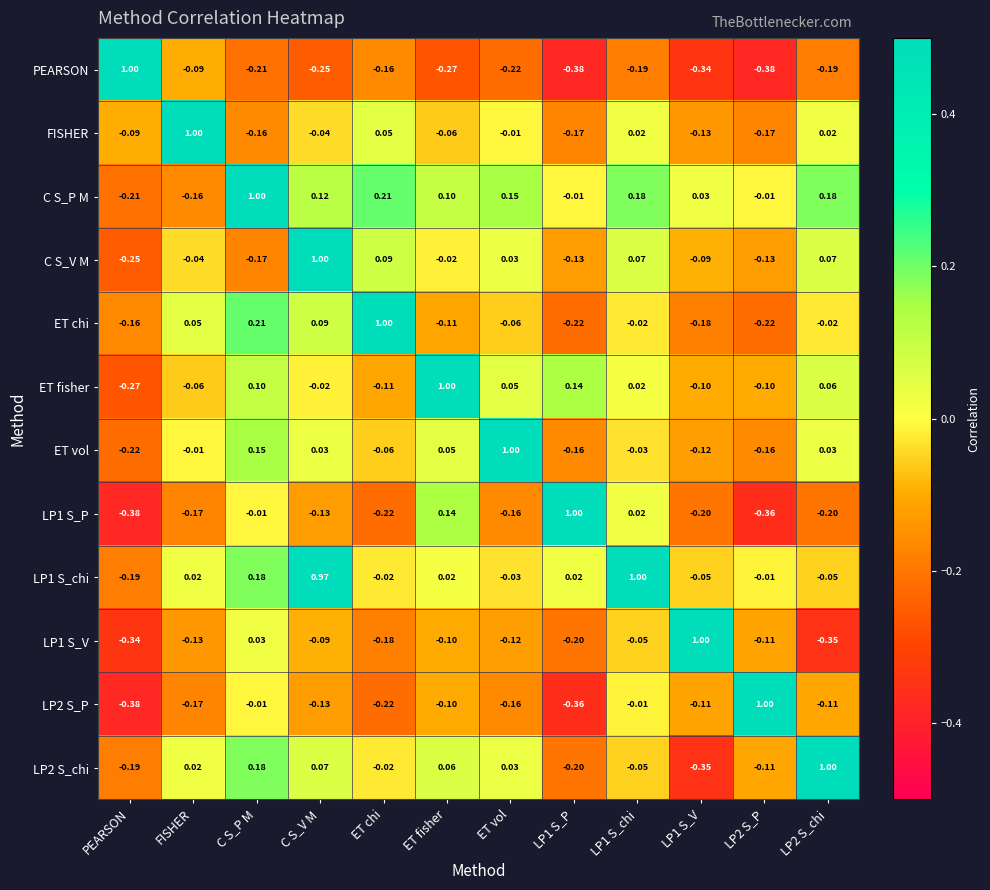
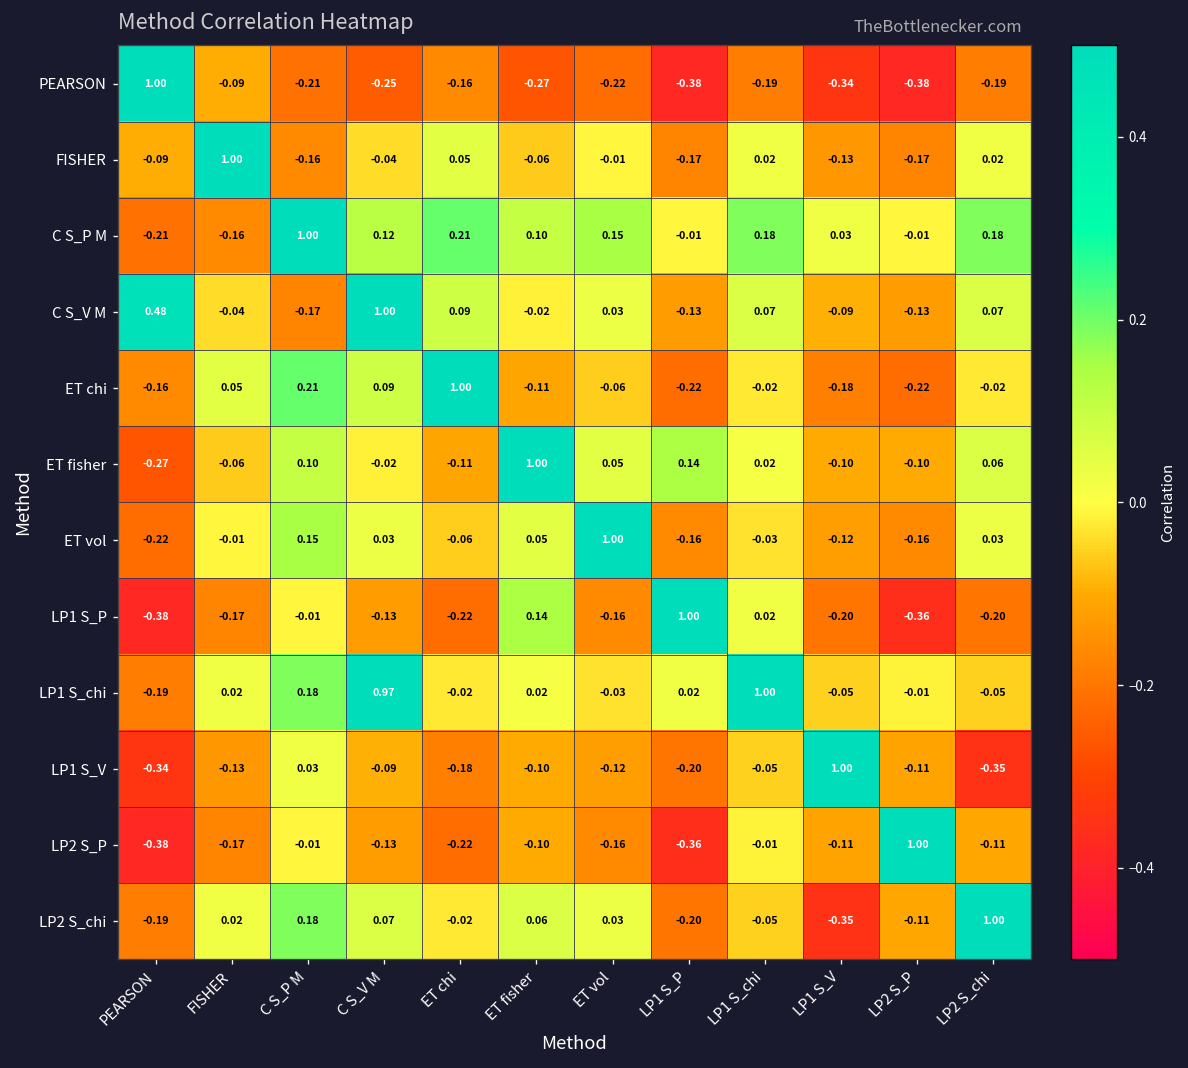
  {
    "PEARSON": {
      "PEARSON": 1.00,
      "FISHER": -0.09,
      "C S_P M": -0.21,
      "C S_V M": -0.25,
      "ET chi": -0.16,
      "ET fisher": -0.27,
      "ET vol": -0.22,
      "LP1 S_P": -0.38,
      "LP1 S_chi": -0.19,
      "LP1 S_V": -0.34,
      "LP2 S_P": -0.38,
      "LP2 S_chi": -0.19
    },
    "FISHER": {
      "PEARSON": -0.09,
      "FISHER": 1.00,
      "C S_P M": -0.16,
      "C S_V M": -0.04,
      "ET chi": 0.05,
      "ET fisher": -0.06,
      "ET vol": -0.01,
      "LP1 S_P": -0.17,
      "LP1 S_chi": 0.02,
      "LP1 S_V": -0.13,
      "LP2 S_P": -0.17,
      "LP2 S_chi": 0.02
    },
    "C S_P M": {
      "PEARSON": -0.21,
      "FISHER": -0.16,
      "C S_P M": 1.00,
      "C S_V M": 0.12,
      "ET chi": 0.21,
      "ET fisher": 0.10,
      "ET vol": 0.15,
      "LP1 S_P": -0.01,
      "LP1 S_chi": 0.18,
      "LP1 S_V": 0.03,
      "LP2 S_P": -0.01,
      "LP2 S_chi": 0.18
    },
    "C S_V M": {
-     "PEARSON": -0.25,
+     "PEARSON": 0.48,
      "FISHER": -0.04,
      "C S_P M": -0.17,
      "C S_V M": 1.00,
      "ET chi": 0.09,
      "ET fisher": -0.02,
      "ET vol": 0.03,
      "LP1 S_P": -0.13,
      "LP1 S_chi": 0.07,
      "LP1 S_V": -0.09,
      "LP2 S_P": -0.13,
      "LP2 S_chi": 0.07
    },
    "ET chi": {
      "PEARSON": -0.16,
      "FISHER": 0.05,
      "C S_P M": 0.21,
      "C S_V M": 0.09,
      "ET chi": 1.00,
      "ET fisher": -0.11,
      "ET vol": -0.06,
      "LP1 S_P": -0.22,
      "LP1 S_chi": -0.02,
      "LP1 S_V": -0.18,
      "LP2 S_P": -0.22,
      "LP2 S_chi": -0.02
    },
    "ET fisher": {
      "PEARSON": -0.27,
      "FISHER": -0.06,
      "C S_P M": 0.10,
      "C S_V M": -0.02,
      "ET chi": -0.11,
      "ET fisher": 1.00,
      "ET vol": 0.05,
      "LP1 S_P": 0.14,
      "LP1 S_chi": 0.02,
      "LP1 S_V": -0.10,
      "LP2 S_P": -0.10,
      "LP2 S_chi": 0.06
    },
    "ET vol": {
      "PEARSON": -0.22,
      "FISHER": -0.01,
      "C S_P M": 0.15,
      "C S_V M": 0.03,
      "ET chi": -0.06,
      "ET fisher": 0.05,
      "ET vol": 1.00,
      "LP1 S_P": -0.16,
      "LP1 S_chi": -0.03,
      "LP1 S_V": -0.12,
      "LP2 S_P": -0.16,
      "LP2 S_chi": 0.03
    },
    "LP1 S_P": {
      "PEARSON": -0.38,
      "FISHER": -0.17,
      "C S_P M": -0.01,
      "C S_V M": -0.13,
      "ET chi": -0.22,
      "ET fisher": 0.14,
      "ET vol": -0.16,
      "LP1 S_P": 1.00,
      "LP1 S_chi": 0.02,
      "LP1 S_V": -0.20,
      "LP2 S_P": -0.36,
      "LP2 S_chi": -0.20
    },
    "LP1 S_chi": {
      "PEARSON": -0.19,
      "FISHER": 0.02,
      "C S_P M": 0.18,
      "C S_V M": 0.97,
      "ET chi": -0.02,
      "ET fisher": 0.02,
      "ET vol": -0.03,
      "LP1 S_P": 0.02,
      "LP1 S_chi": 1.00,
      "LP1 S_V": -0.05,
      "LP2 S_P": -0.01,
      "LP2 S_chi": -0.05
    },
    "LP1 S_V": {
      "PEARSON": -0.34,
      "FISHER": -0.13,
      "C S_P M": 0.03,
      "C S_V M": -0.09,
      "ET chi": -0.18,
      "ET fisher": -0.10,
      "ET vol": -0.12,
      "LP1 S_P": -0.20,
      "LP1 S_chi": -0.05,
      "LP1 S_V": 1.00,
      "LP2 S_P": -0.11,
      "LP2 S_chi": -0.35
    },
    "LP2 S_P": {
      "PEARSON": -0.38,
      "FISHER": -0.17,
      "C S_P M": -0.01,
      "C S_V M": -0.13,
      "ET chi": -0.22,
      "ET fisher": -0.10,
      "ET vol": -0.16,
      "LP1 S_P": -0.36,
      "LP1 S_chi": -0.01,
      "LP1 S_V": -0.11,
      "LP2 S_P": 1.00,
      "LP2 S_chi": -0.11
    },
    "LP2 S_chi": {
      "PEARSON": -0.19,
      "FISHER": 0.02,
      "C S_P M": 0.18,
      "C S_V M": 0.07,
      "ET chi": -0.02,
      "ET fisher": 0.06,
      "ET vol": 0.03,
      "LP1 S_P": -0.20,
      "LP1 S_chi": -0.05,
      "LP1 S_V": -0.35,
      "LP2 S_P": -0.11,
      "LP2 S_chi": 1.00
    }
  }
